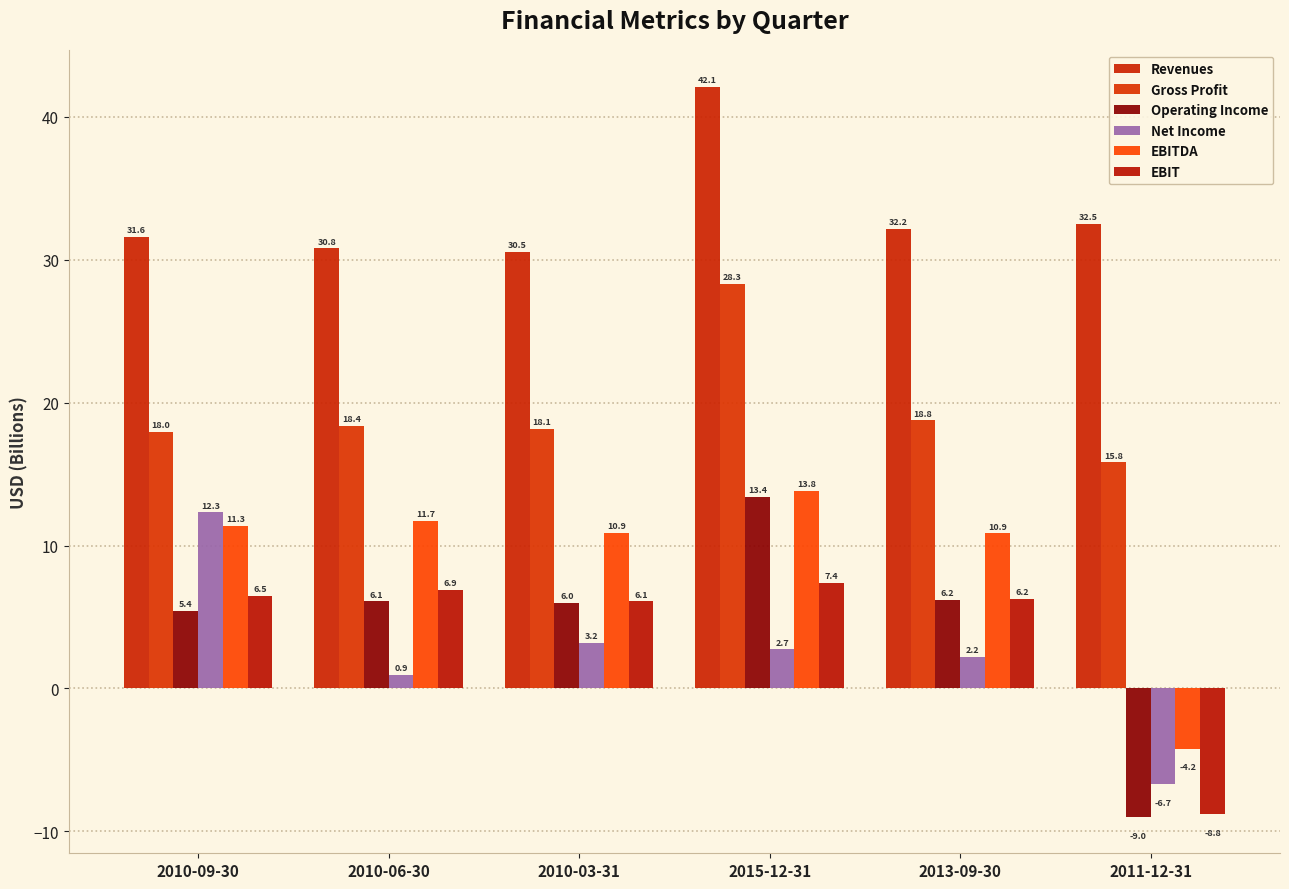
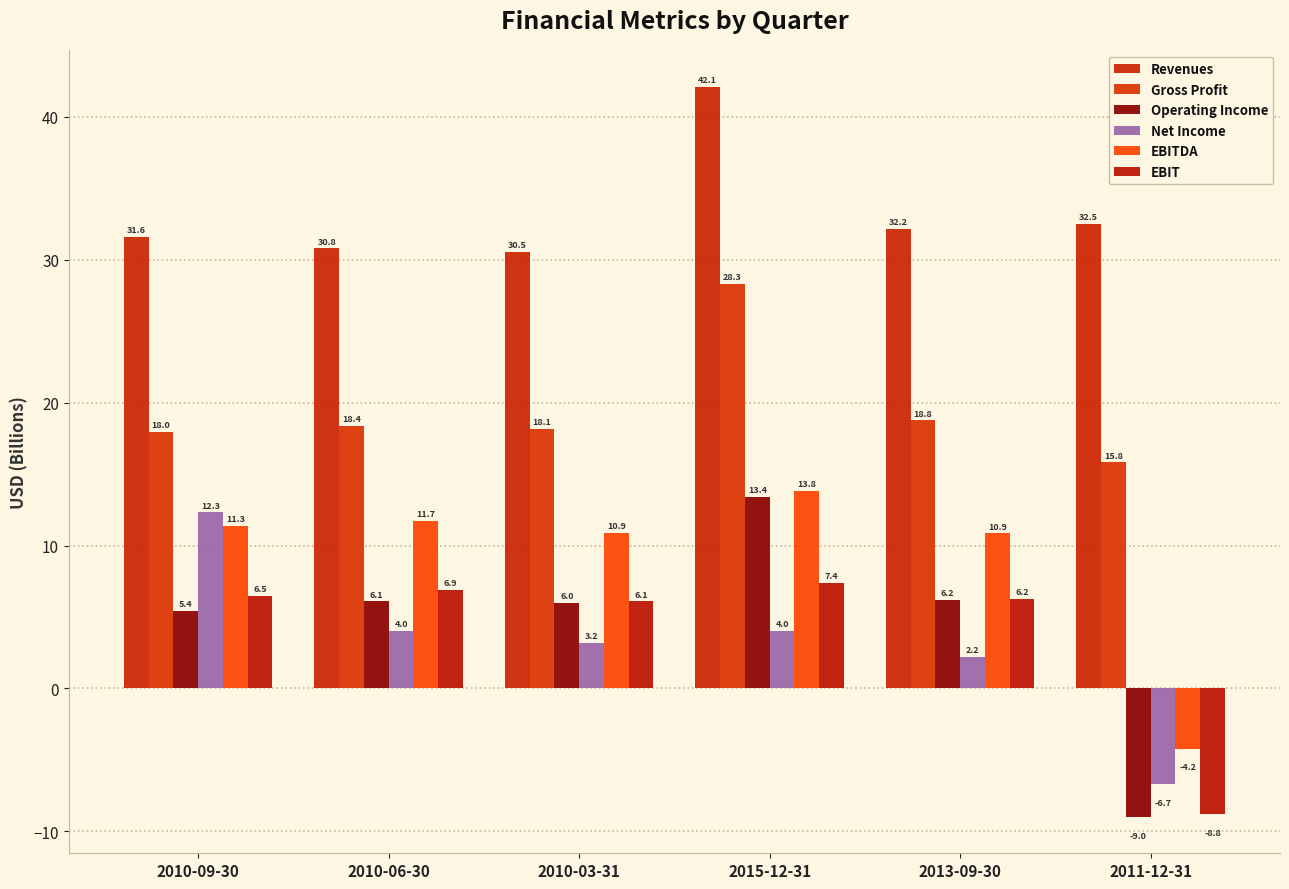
  {
    "Net Income": {
      "2010-09-30": 12.3,
-     "2010-06-30": 0.9,
+     "2010-06-30": 4.0,
      "2010-03-31": 3.2,
-     "2015-12-31": 2.7,
+     "2015-12-31": 4.0,
      "2013-09-30": 2.2,
      "2011-12-31": -6.7
    }
  }
